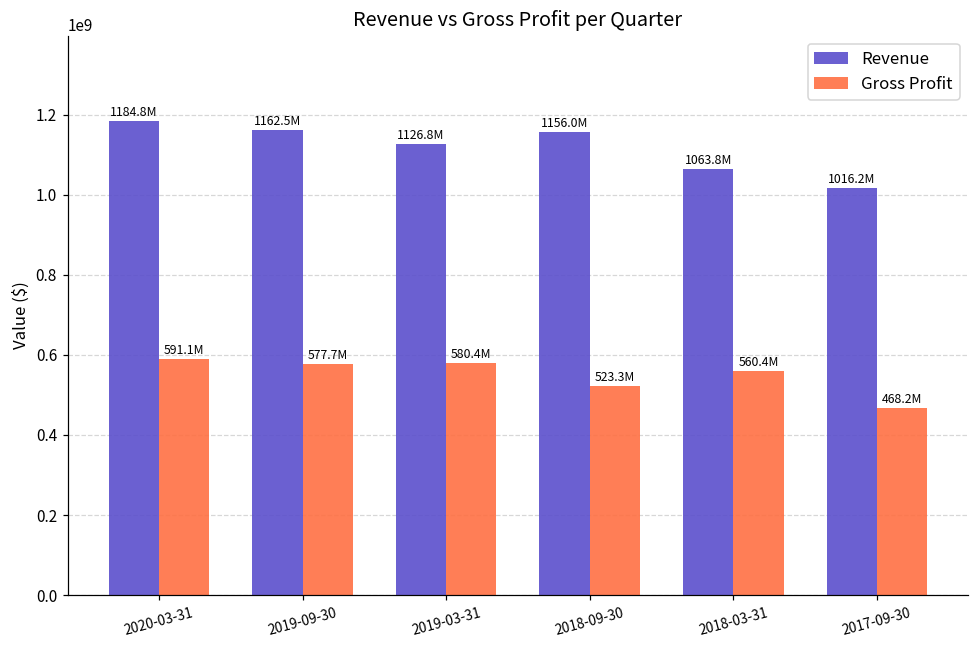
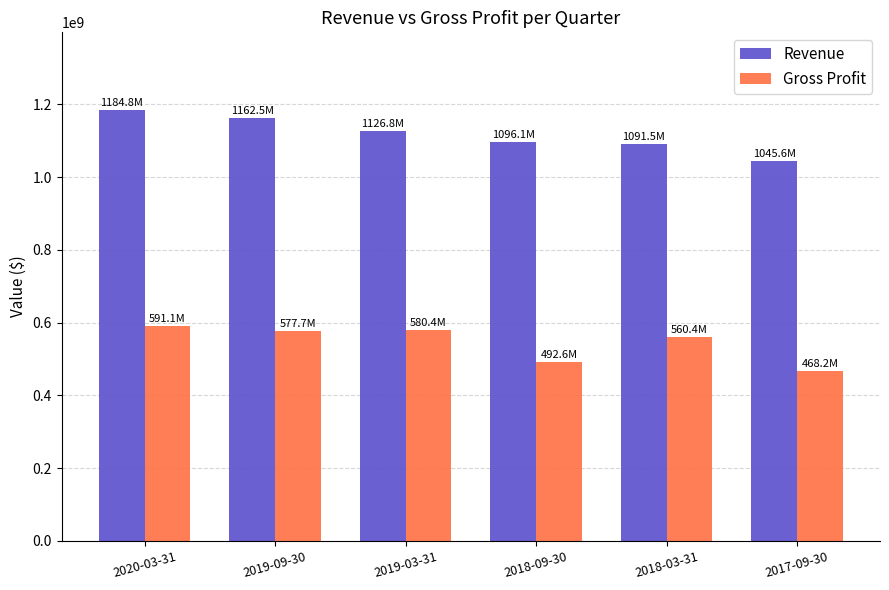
  {
    "Revenue": {
      "2020-03-31": "1184.8M",
      "2019-09-30": "1162.5M",
      "2019-03-31": "1126.8M",
-     "2018-09-30": "1156.0M",
-     "2018-03-31": "1063.8M",
-     "2017-09-30": "1016.2M"
+     "2018-09-30": "1096.1M",
+     "2018-03-31": "1091.5M",
+     "2017-09-30": "1045.6M"
    },
    "Gross Profit": {
      "2020-03-31": "591.1M",
      "2019-09-30": "577.7M",
      "2019-03-31": "580.4M",
-     "2018-09-30": "523.3M",
+     "2018-09-30": "492.6M",
      "2018-03-31": "560.4M",
      "2017-09-30": "468.2M"
    }
  }
